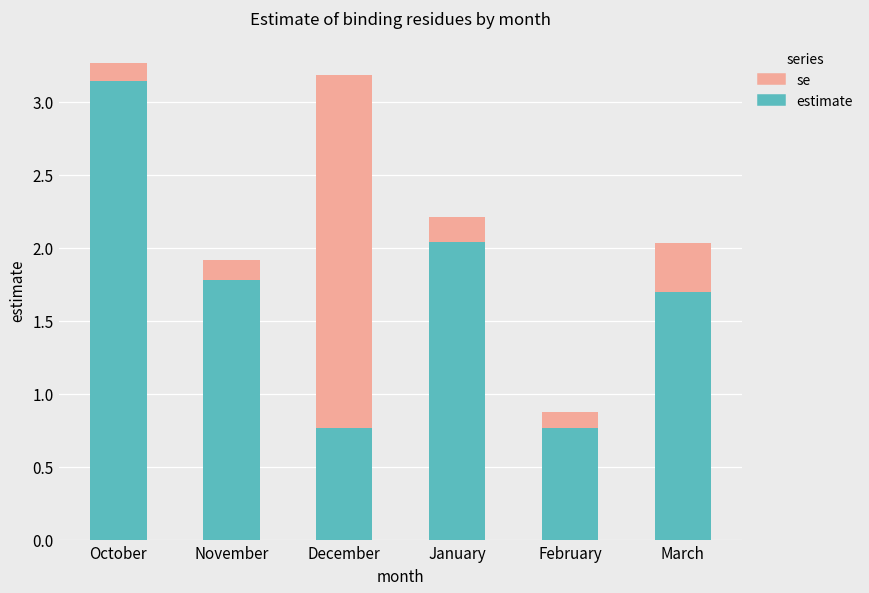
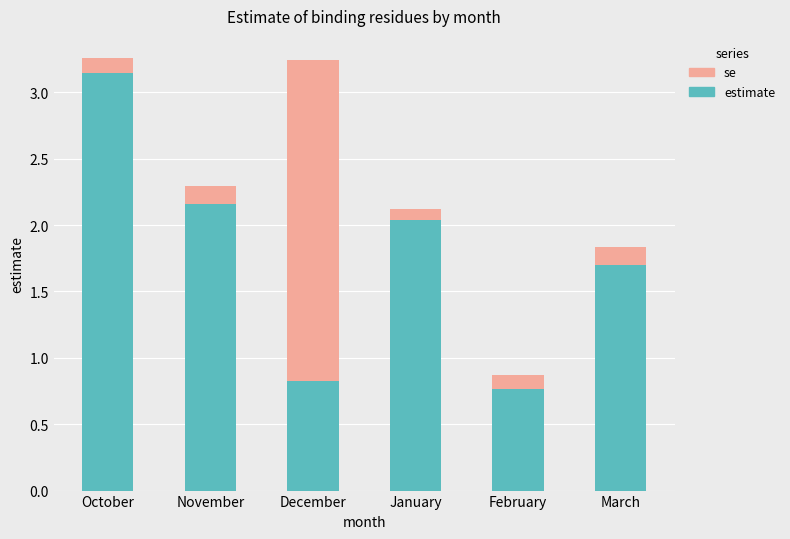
  {
    "estimate": {
      "October": 3.14,
-     "November": 1.78,
-     "December": 0.76,
+     "November": 2.16,
+     "December": 0.83,
      "January": 2.04,
      "February": 0.76,
      "March": 1.70
    },
    "se": {
      "October": 0.12,
      "November": 0.14,
      "December": 2.42,
-     "January": 0.17,
+     "January": 0.08,
      "February": 0.11,
-     "March": 0.34
+     "March": 0.14
    }
  }
